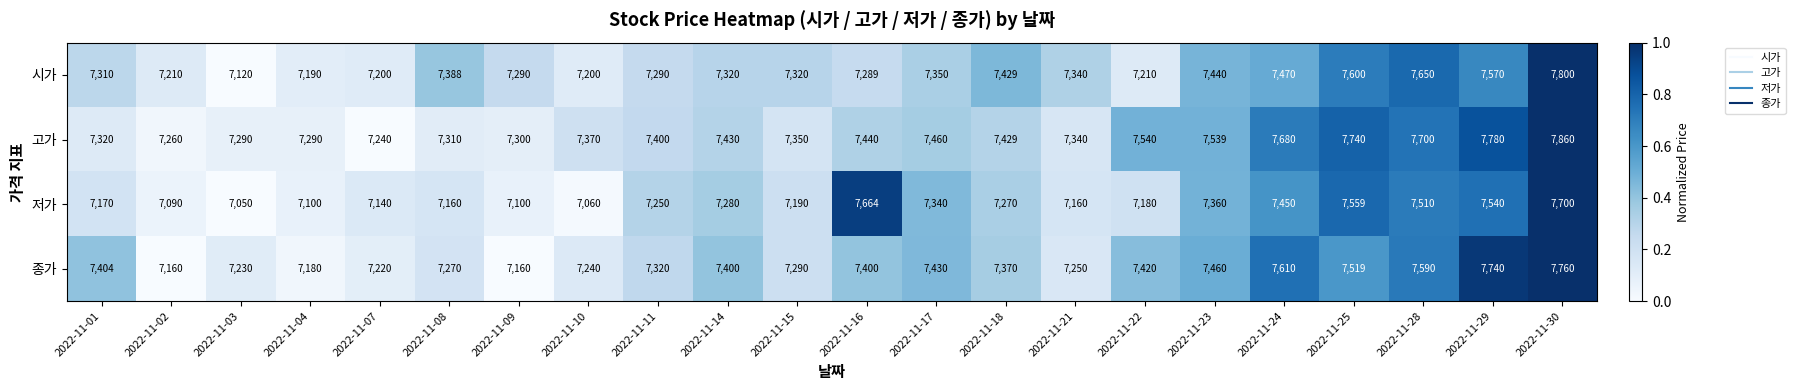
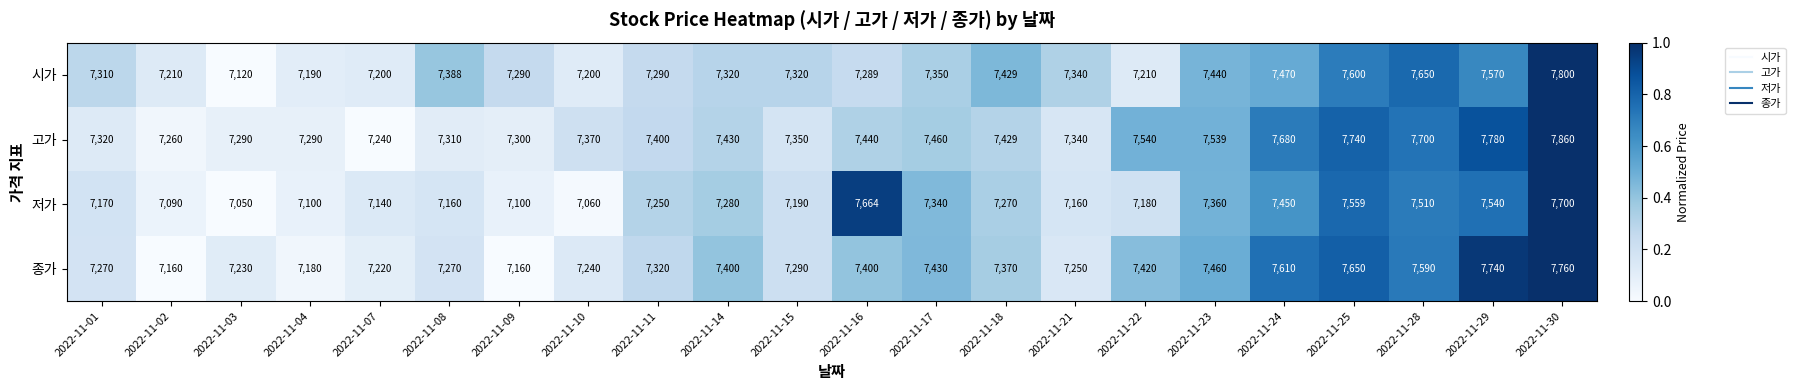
  {
    "시가": {
      "2022-11-01": "7,310",
      "2022-11-02": "7,210",
      "2022-11-03": "7,120",
      "2022-11-04": "7,190",
      "2022-11-07": "7,200",
      "2022-11-08": "7,388",
      "2022-11-09": "7,290",
      "2022-11-10": "7,200",
      "2022-11-11": "7,290",
      "2022-11-14": "7,320",
      "2022-11-15": "7,320",
      "2022-11-16": "7,289",
      "2022-11-17": "7,350",
      "2022-11-18": "7,429",
      "2022-11-21": "7,340",
      "2022-11-22": "7,210",
      "2022-11-23": "7,440",
      "2022-11-24": "7,470",
      "2022-11-25": "7,600",
      "2022-11-28": "7,650",
      "2022-11-29": "7,570",
      "2022-11-30": "7,800"
    },
    "고가": {
      "2022-11-01": "7,320",
      "2022-11-02": "7,260",
      "2022-11-03": "7,290",
      "2022-11-04": "7,290",
      "2022-11-07": "7,240",
      "2022-11-08": "7,310",
      "2022-11-09": "7,300",
      "2022-11-10": "7,370",
      "2022-11-11": "7,400",
      "2022-11-14": "7,430",
      "2022-11-15": "7,350",
      "2022-11-16": "7,440",
      "2022-11-17": "7,460",
      "2022-11-18": "7,429",
      "2022-11-21": "7,340",
      "2022-11-22": "7,540",
      "2022-11-23": "7,539",
      "2022-11-24": "7,680",
      "2022-11-25": "7,740",
      "2022-11-28": "7,700",
      "2022-11-29": "7,780",
      "2022-11-30": "7,860"
    },
    "저가": {
      "2022-11-01": "7,170",
      "2022-11-02": "7,090",
      "2022-11-03": "7,050",
      "2022-11-04": "7,100",
      "2022-11-07": "7,140",
      "2022-11-08": "7,160",
      "2022-11-09": "7,100",
      "2022-11-10": "7,060",
      "2022-11-11": "7,250",
      "2022-11-14": "7,280",
      "2022-11-15": "7,190",
      "2022-11-16": "7,664",
      "2022-11-17": "7,340",
      "2022-11-18": "7,270",
      "2022-11-21": "7,160",
      "2022-11-22": "7,180",
      "2022-11-23": "7,360",
      "2022-11-24": "7,450",
      "2022-11-25": "7,559",
      "2022-11-28": "7,510",
      "2022-11-29": "7,540",
      "2022-11-30": "7,700"
    },
    "종가": {
-     "2022-11-01": "7,404",
+     "2022-11-01": "7,270",
      "2022-11-02": "7,160",
      "2022-11-03": "7,230",
      "2022-11-04": "7,180",
      "2022-11-07": "7,220",
      "2022-11-08": "7,270",
      "2022-11-09": "7,160",
      "2022-11-10": "7,240",
      "2022-11-11": "7,320",
      "2022-11-14": "7,400",
      "2022-11-15": "7,290",
      "2022-11-16": "7,400",
      "2022-11-17": "7,430",
      "2022-11-18": "7,370",
      "2022-11-21": "7,250",
      "2022-11-22": "7,420",
      "2022-11-23": "7,460",
      "2022-11-24": "7,610",
-     "2022-11-25": "7,519",
+     "2022-11-25": "7,650",
      "2022-11-28": "7,590",
      "2022-11-29": "7,740",
      "2022-11-30": "7,760"
    }
  }
